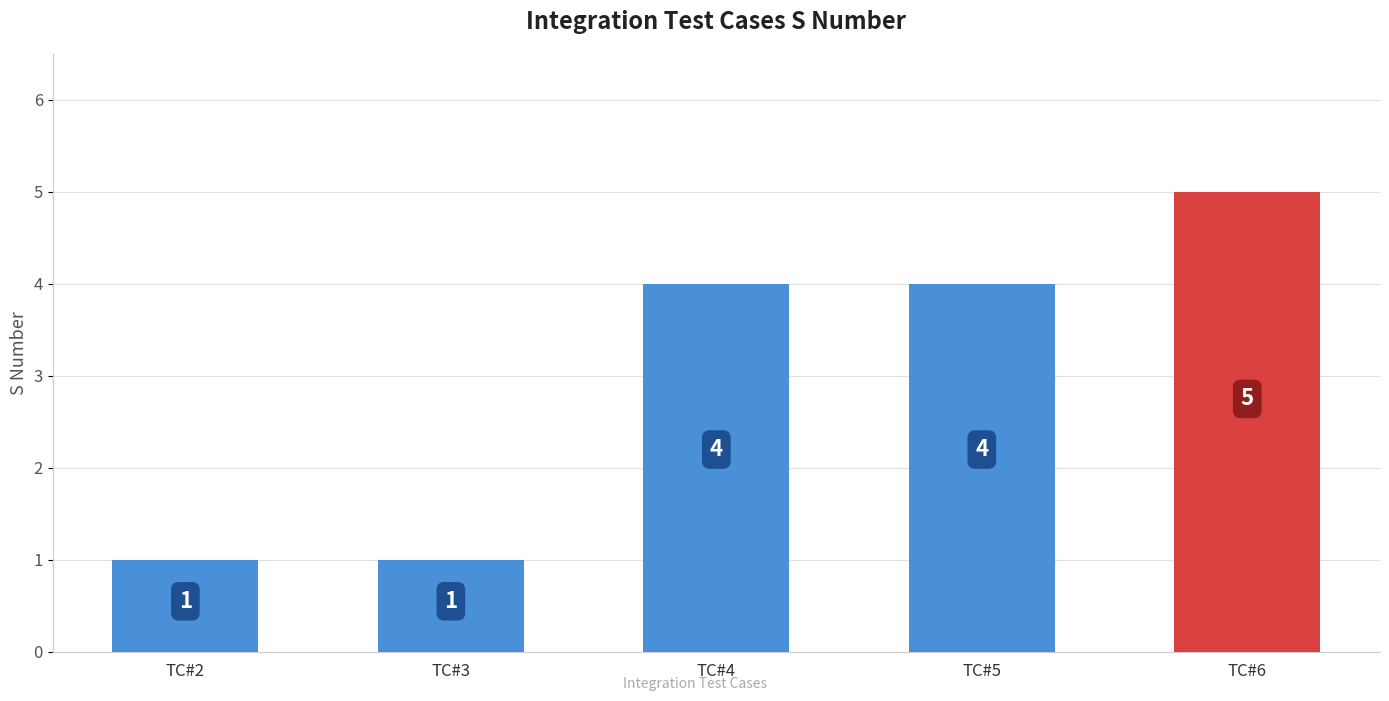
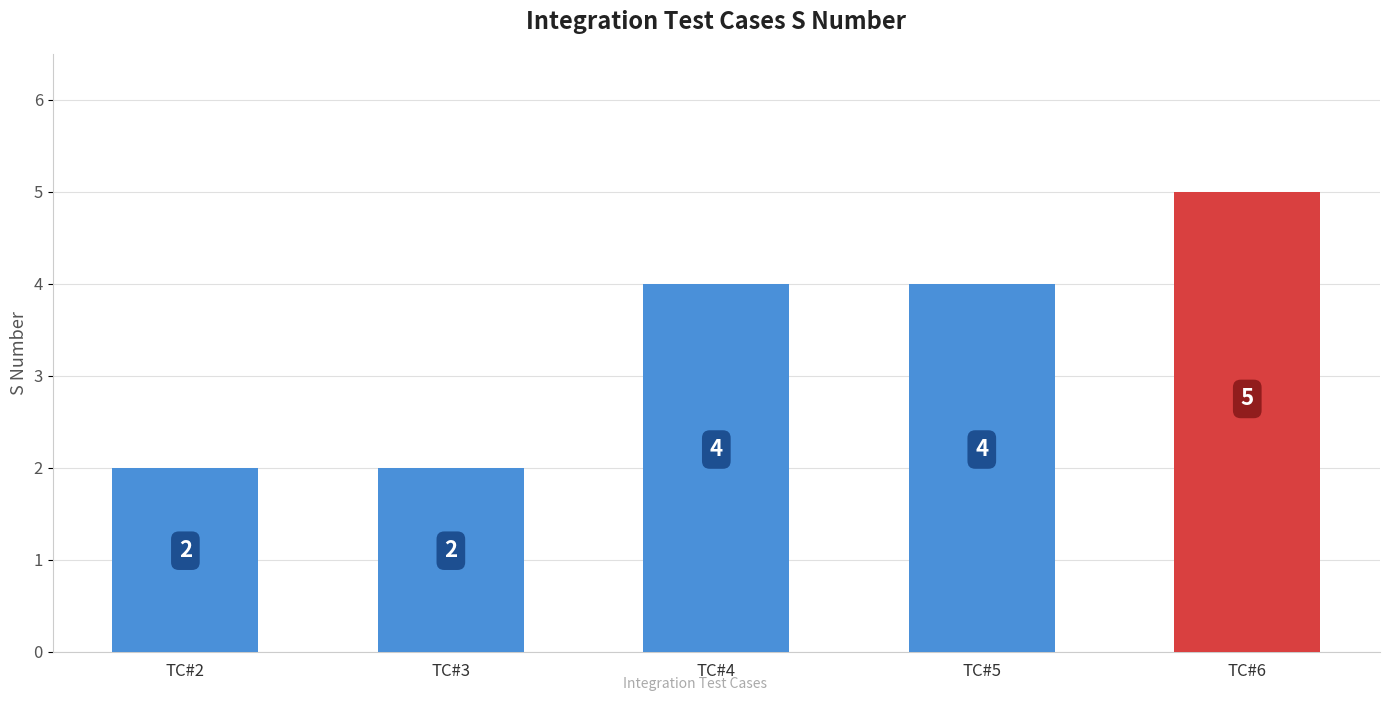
  {
-   "TC#2": 1,
-   "TC#3": 1
+   "TC#2": 2,
+   "TC#3": 2
  }
